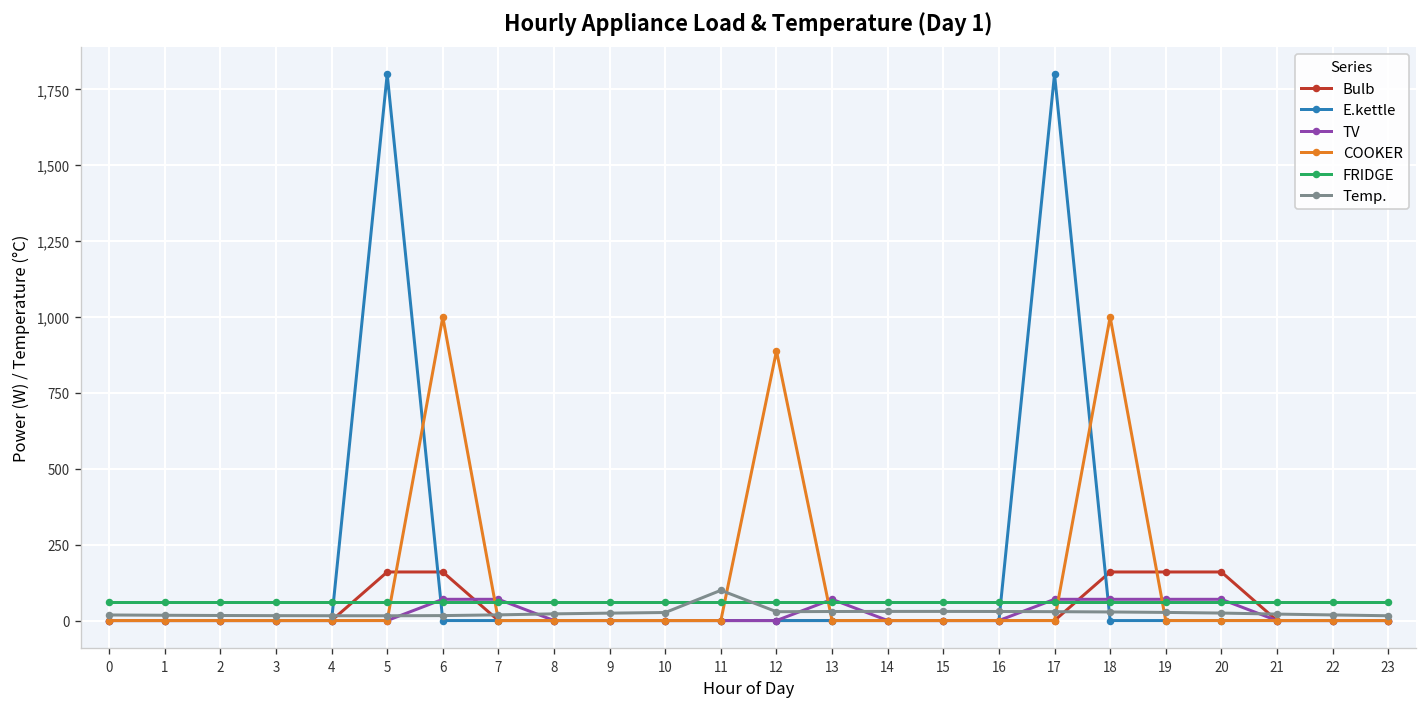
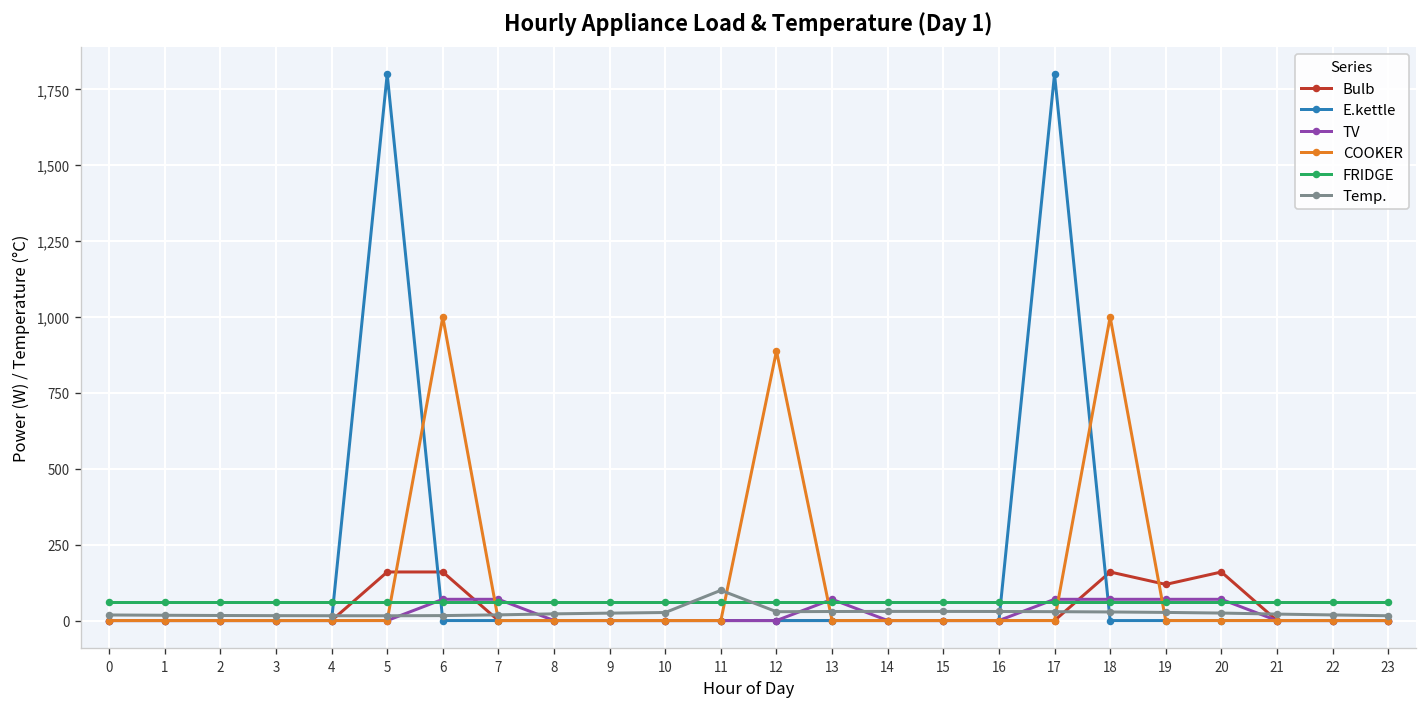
  {
    "Bulb": {
      "5": "160",
      "6": "160",
      "18": "160",
-     "19": "160",
+     "19": "120",
      "20": "160"
    },
    "E.kettle": {
      "5": "1,800",
      "6": "0",
      "17": "1,800",
      "18": "0"
    },
    "TV": {
      "6": "70",
      "7": "70",
      "13": "70",
      "17": "70",
      "18": "70",
      "19": "70",
      "20": "70"
    },
    "COOKER": {
      "6": "1,000",
      "12": "890",
      "18": "1,000"
    },
    "FRIDGE": {
      "0": "60",
      "1": "60",
      "2": "60",
      "3": "60",
      "4": "60",
      "5": "60",
      "6": "60",
      "7": "60",
      "8": "60",
      "9": "60",
      "10": "60",
      "11": "60",
      "12": "60",
      "13": "60",
      "14": "60",
      "15": "60",
      "16": "60",
      "17": "60",
      "18": "60",
      "19": "60",
      "20": "60",
      "21": "60",
      "22": "60",
      "23": "60"
    },
    "Temp.": {
      "0": "20",
      "1": "20",
      "2": "20",
      "3": "20",
      "4": "20",
      "5": "20",
      "6": "20",
      "7": "20",
      "8": "20",
      "9": "20",
      "10": "30",
      "11": "100",
      "12": "30",
      "13": "30",
      "14": "30",
      "15": "30",
      "16": "30",
      "17": "30",
      "18": "30",
      "19": "30",
      "20": "20",
      "21": "20",
      "22": "20",
      "23": "20"
    }
  }
